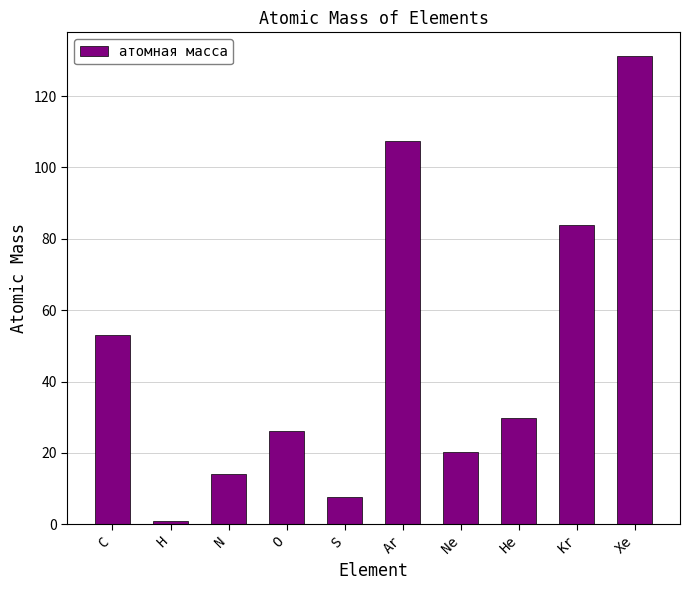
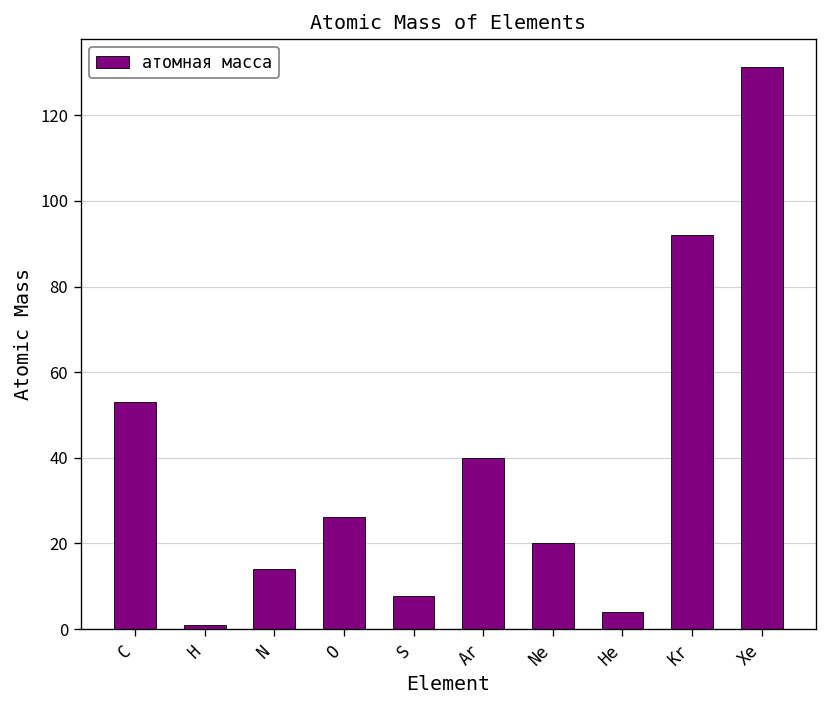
  {
    "C": 53,
    "H": 1,
    "N": 14,
    "O": 26,
    "S": 8,
-   "Ar": 108,
+   "Ar": 40,
    "Ne": 20,
-   "He": 30,
-   "Kr": 84,
+   "He": 4,
+   "Kr": 92,
    "Xe": 131
  }
